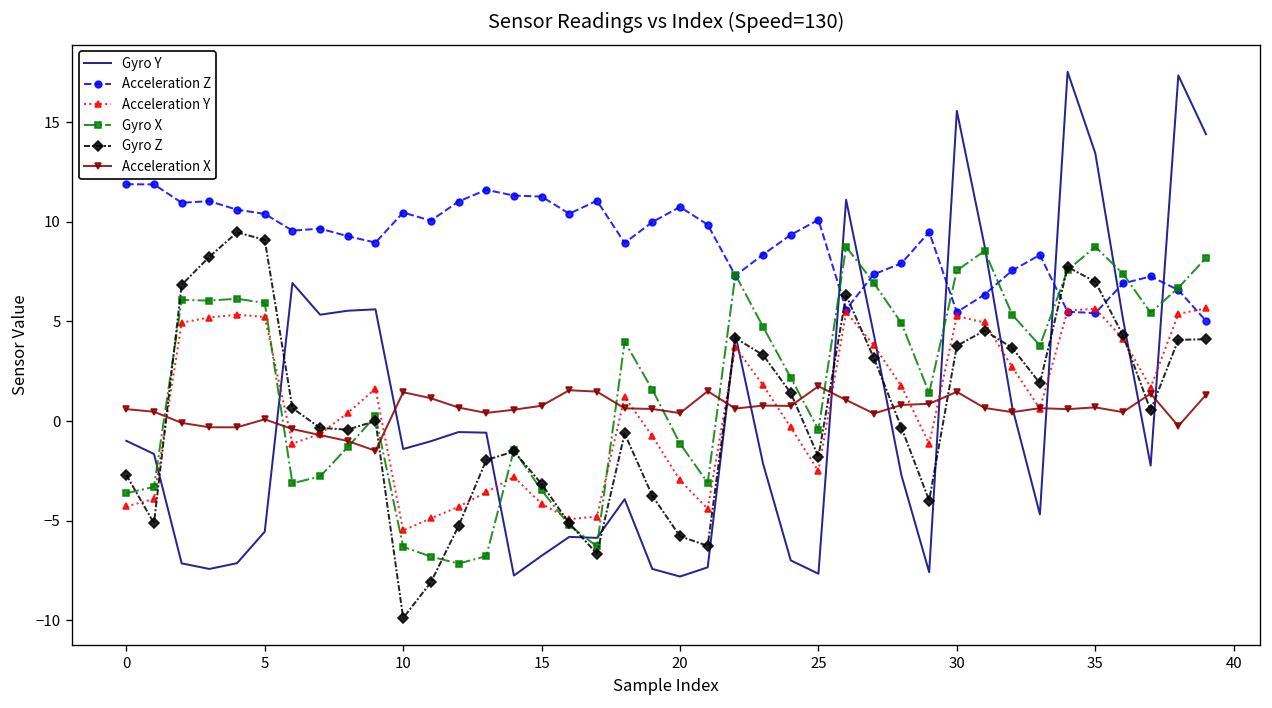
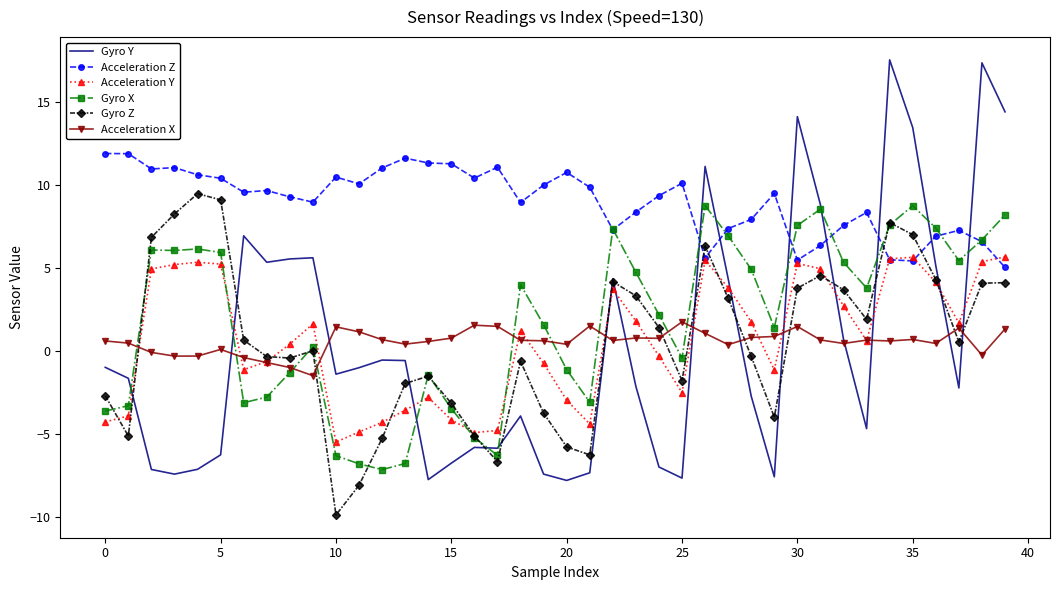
  {
    "Gyro Y": {
      "0": -1.0,
-     "5": -5.6,
+     "5": -6.3,
      "10": -1.4,
      "15": -6.8,
      "20": -7.8,
      "25": -7.7,
-     "30": 15.6,
+     "30": 14.1,
      "35": 13.5
    },
    "Acceleration Z": {
      "0": 11.9,
      "5": 10.4,
      "10": 10.5,
      "15": 11.3,
      "20": 10.8,
      "25": 10.1,
      "30": 5.5,
      "35": 5.4
    },
    "Acceleration Y": {
      "0": -4.3,
      "5": 5.2,
      "10": -5.5,
      "15": -4.2,
      "20": -3.0,
      "25": -2.5,
      "30": 5.3,
      "35": 5.6
    },
    "Gyro X": {
      "0": -3.6,
      "5": 5.9,
      "10": -6.3,
      "15": -3.5,
      "20": -1.1,
      "25": -0.4,
      "30": 7.6,
      "35": 8.8
    },
    "Gyro Z": {
      "0": -2.7,
      "5": 9.1,
      "10": -9.9,
      "15": -3.2,
      "20": -5.8,
      "25": -1.8,
      "30": 3.8,
      "35": 7.0
    },
    "Acceleration X": {
      "0": 0.6,
      "5": 0.1,
      "10": 1.5,
      "15": 0.8,
      "20": 0.4,
      "25": 1.8,
      "30": 1.5,
      "35": 0.7
    }
  }
